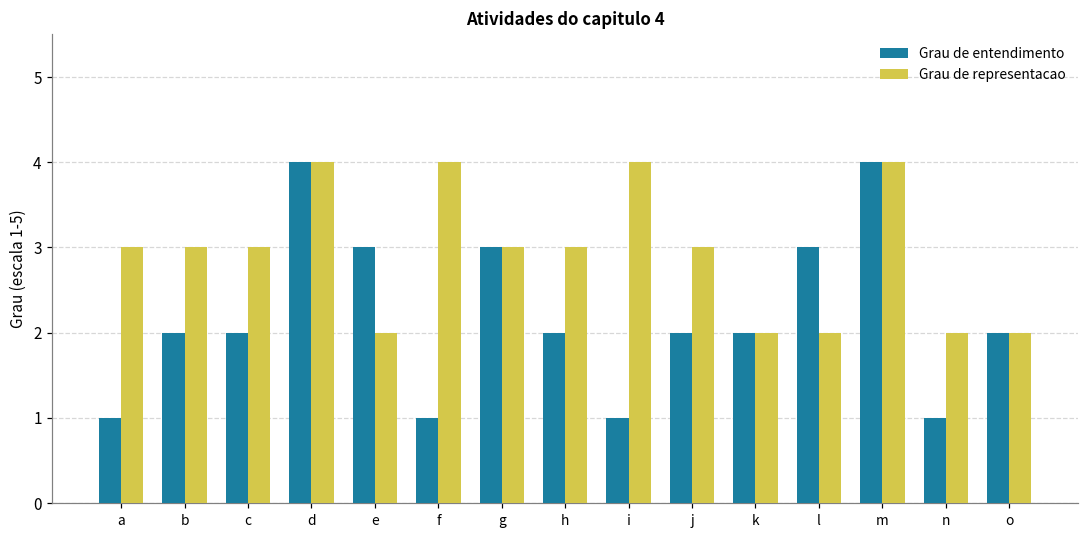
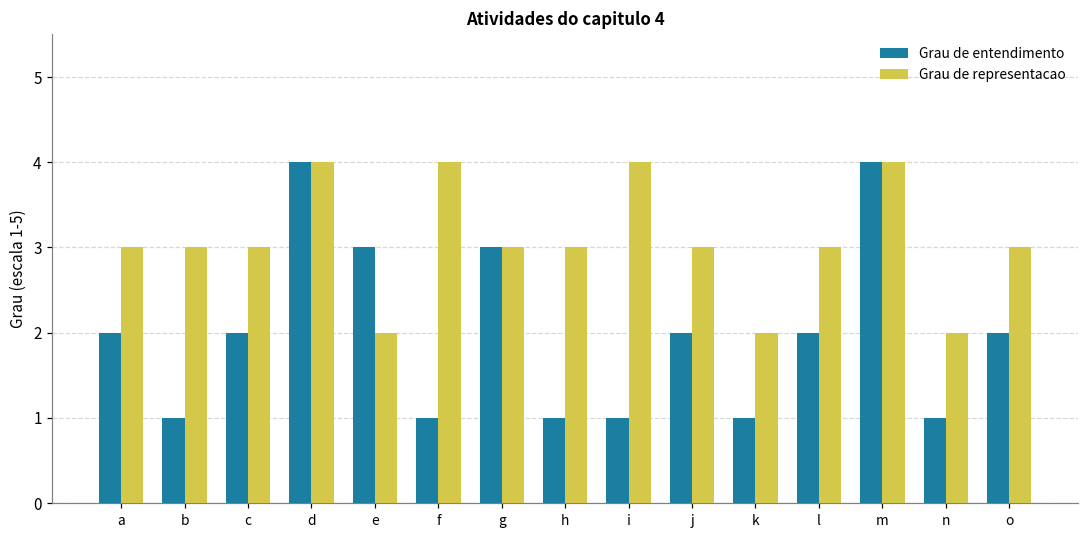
  {
    "Grau de entendimento": {
-     "a": 1,
-     "b": 2,
+     "a": 2,
+     "b": 1,
      "c": 2,
      "d": 4,
      "e": 3,
      "f": 1,
      "g": 3,
-     "h": 2,
+     "h": 1,
      "i": 1,
      "j": 2,
-     "k": 2,
-     "l": 3,
+     "k": 1,
+     "l": 2,
      "m": 4,
      "n": 1,
      "o": 2
    },
    "Grau de representacao": {
      "a": 3,
      "b": 3,
      "c": 3,
      "d": 4,
      "e": 2,
      "f": 4,
      "g": 3,
      "h": 3,
      "i": 4,
      "j": 3,
      "k": 2,
-     "l": 2,
+     "l": 3,
      "m": 4,
      "n": 2,
-     "o": 2
+     "o": 3
    }
  }
